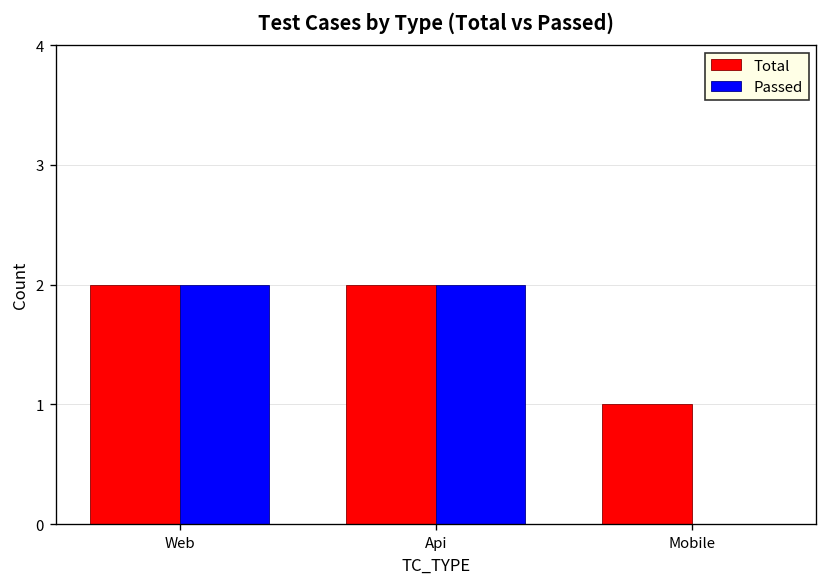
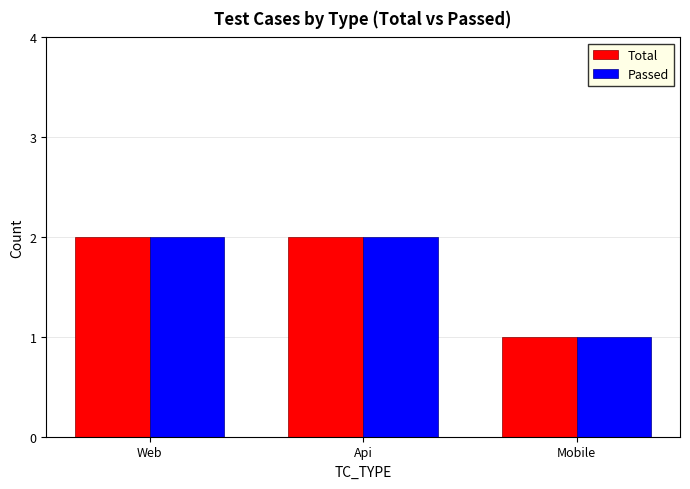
  {
    "Total": {
      "Web": 2,
      "Api": 2,
      "Mobile": 1
    },
    "Passed": {
      "Web": 2,
      "Api": 2,
-     "Mobile": 0
+     "Mobile": 1
    }
  }
